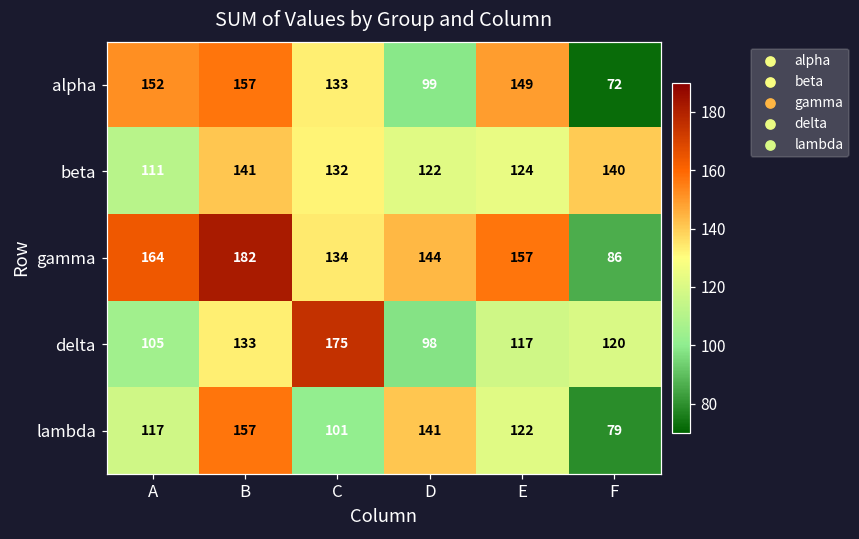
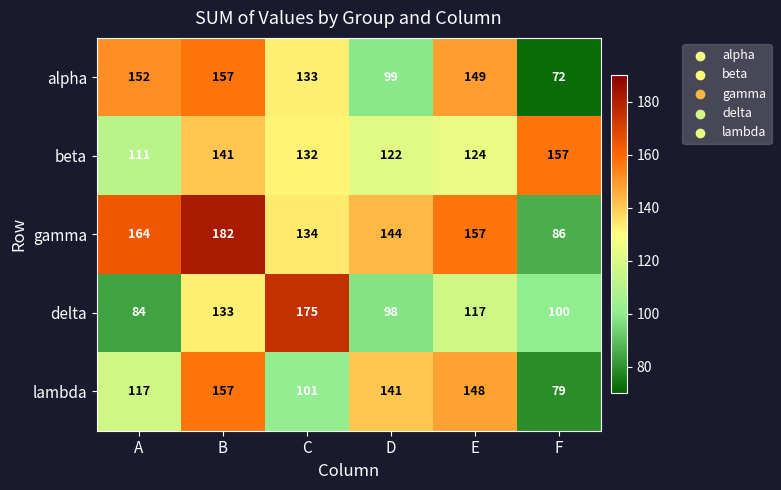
  {
    "alpha": {
      "A": 152,
      "B": 157,
      "C": 133,
      "D": 99,
      "E": 149,
      "F": 72
    },
    "beta": {
      "A": 111,
      "B": 141,
      "C": 132,
      "D": 122,
      "E": 124,
-     "F": 140
+     "F": 157
    },
    "gamma": {
      "A": 164,
      "B": 182,
      "C": 134,
      "D": 144,
      "E": 157,
      "F": 86
    },
    "delta": {
-     "A": 105,
+     "A": 84,
      "B": 133,
      "C": 175,
      "D": 98,
      "E": 117,
-     "F": 120
+     "F": 100
    },
    "lambda": {
      "A": 117,
      "B": 157,
      "C": 101,
      "D": 141,
-     "E": 122,
+     "E": 148,
      "F": 79
    }
  }
